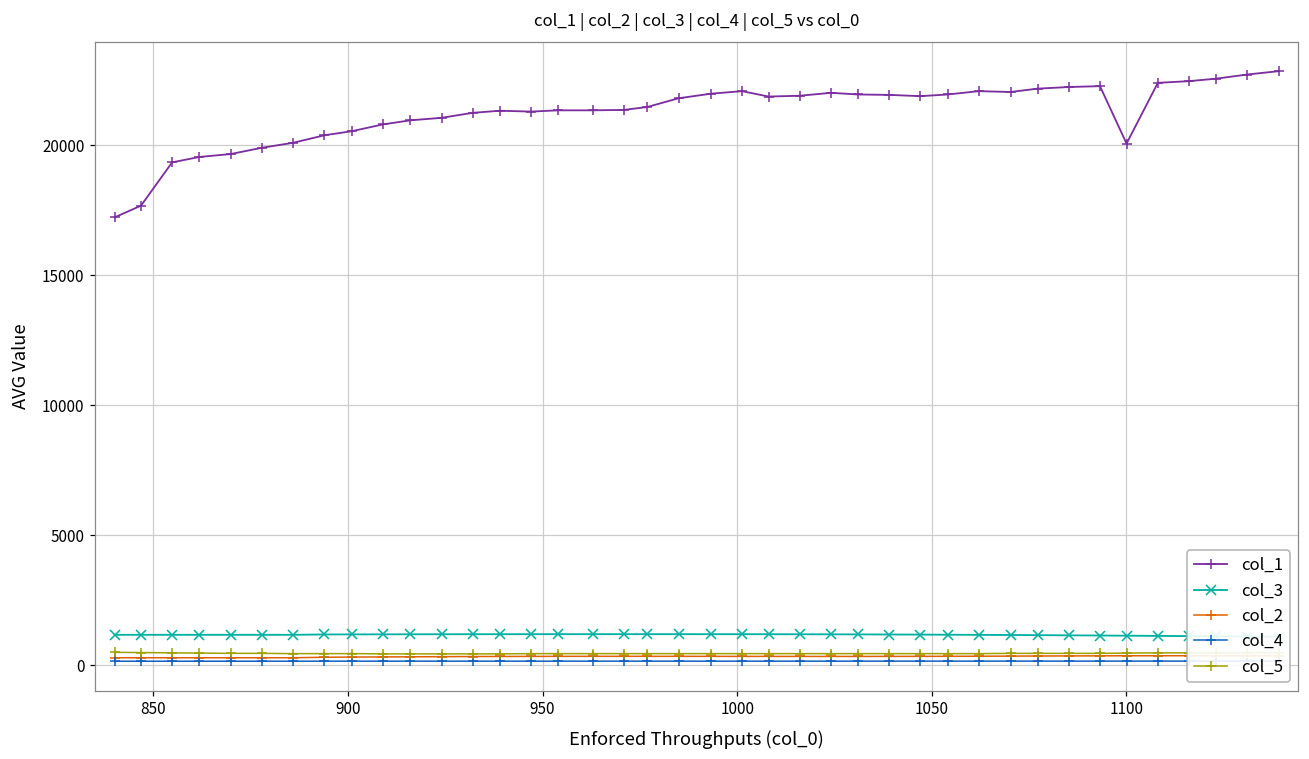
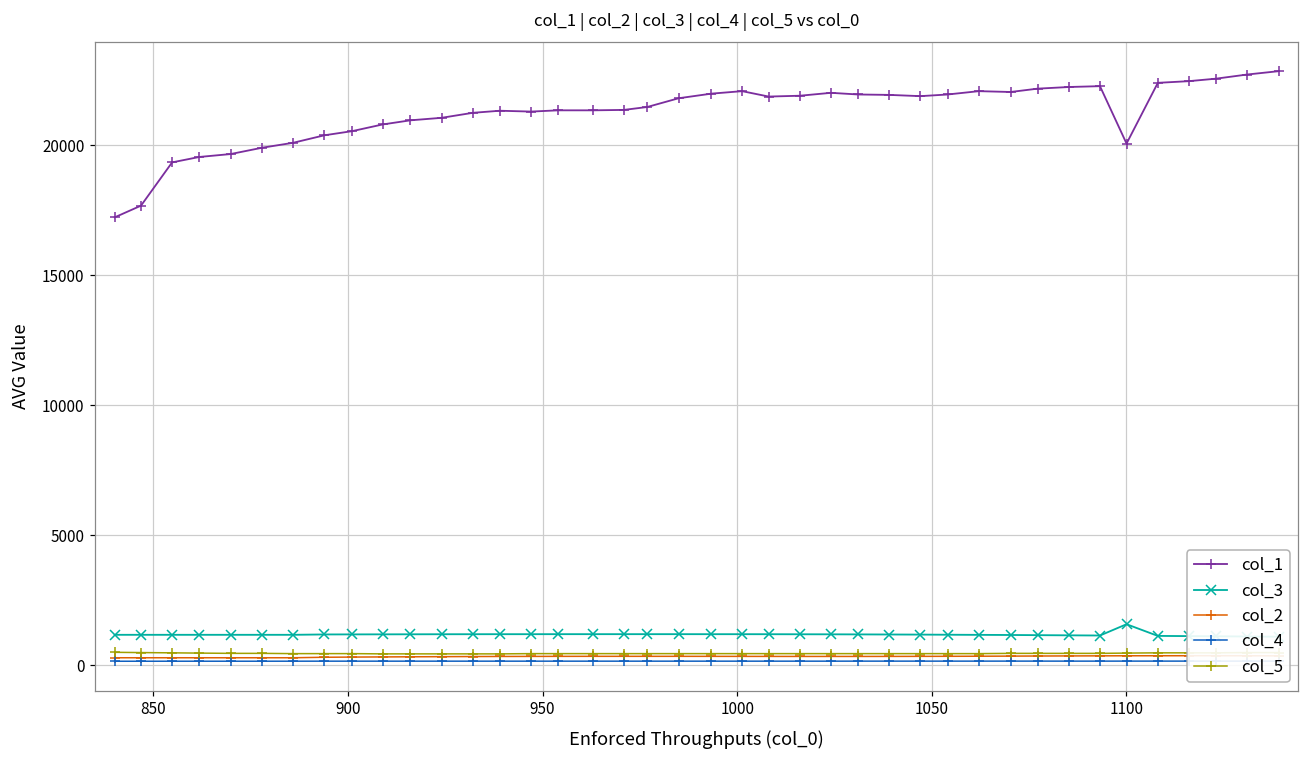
  {
    "col_1": {
      "1100": 20100
    },
    "col_3": {
-     "1100": 1100
+     "1100": 1600
    },
    "col_4": {
      "1100": 200
    }
  }
